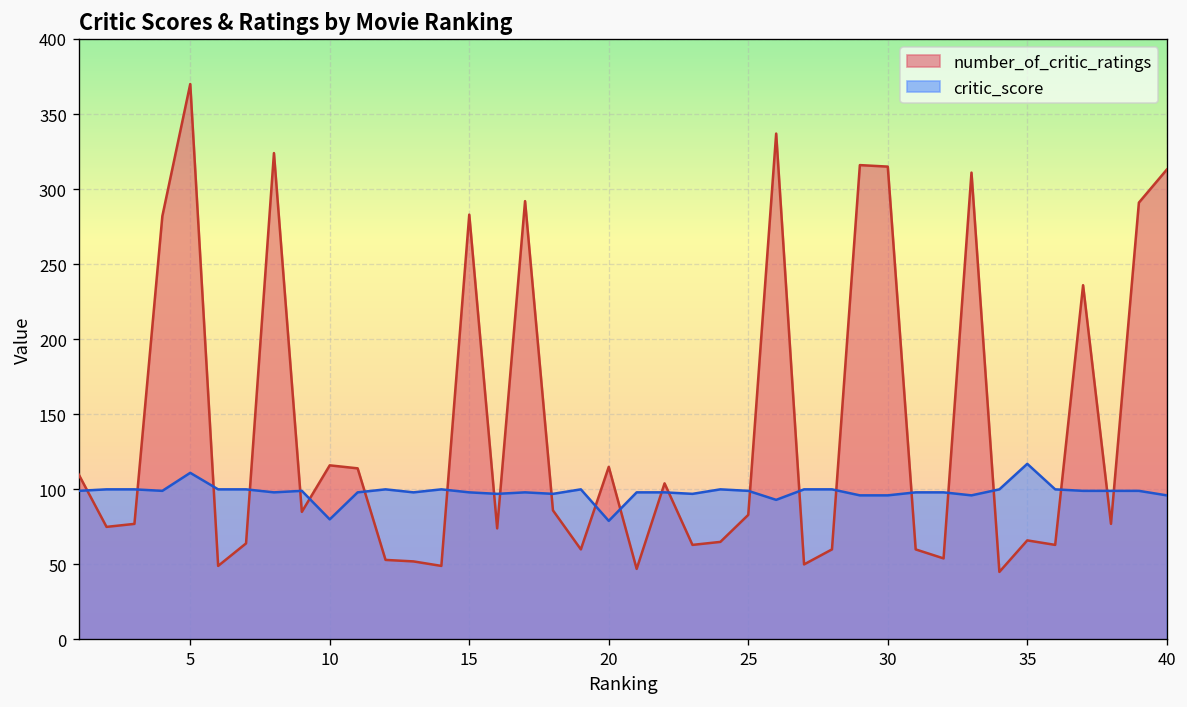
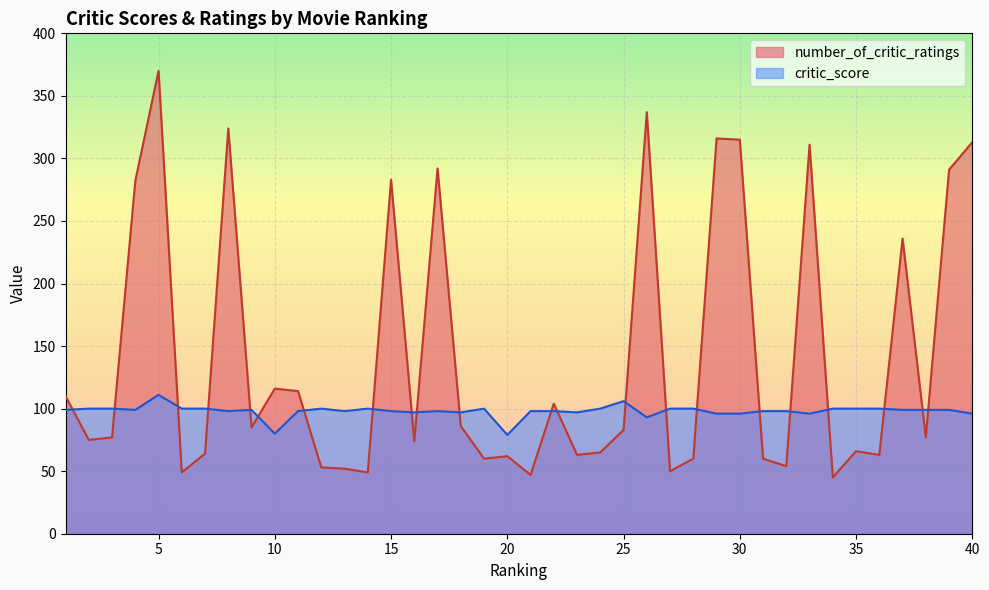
  {
    "number_of_critic_ratings": {
      "5": 370,
      "10": 116,
      "15": 283,
-     "20": 115,
+     "20": 62,
      "25": 83,
      "30": 315,
      "35": 66,
      "40": 313
    },
    "critic_score": {
      "5": 111,
      "10": 80,
      "15": 98,
      "20": 79,
-     "25": 99,
+     "25": 106,
      "30": 96,
-     "35": 117,
+     "35": 100,
      "40": 96
    }
  }
